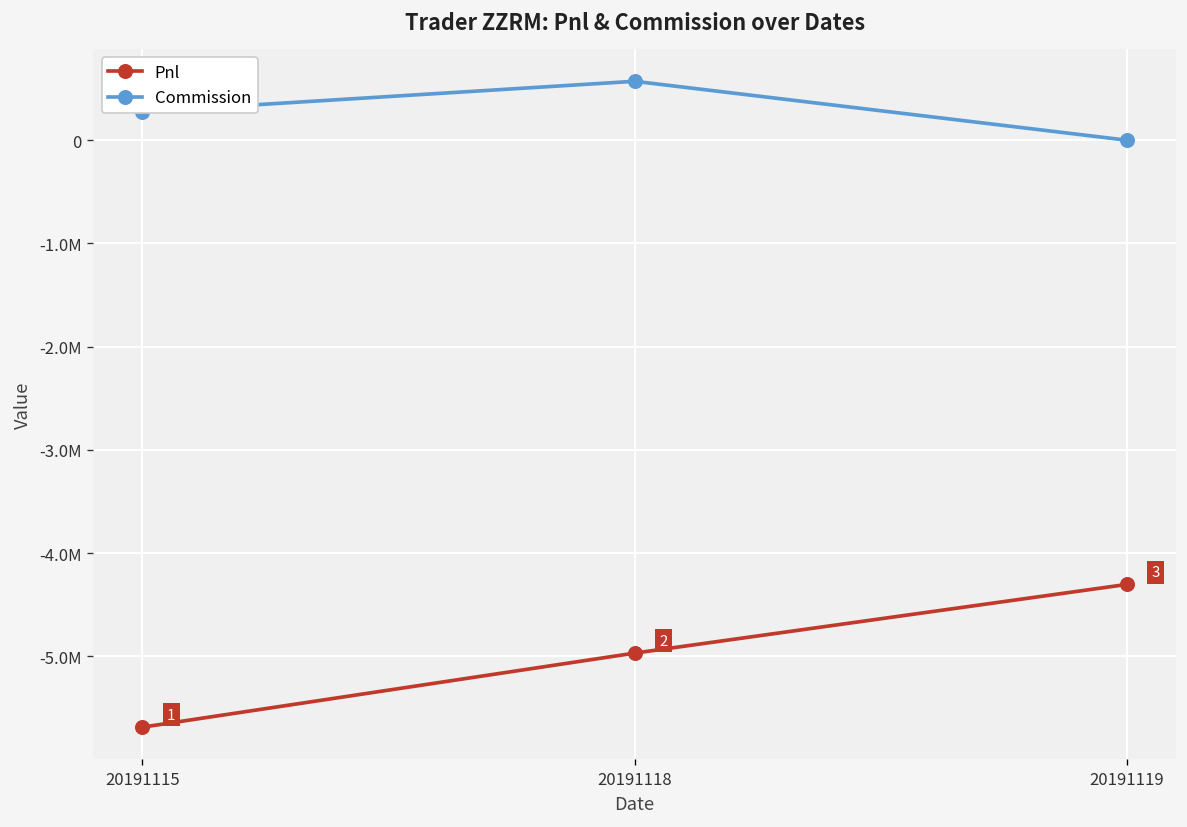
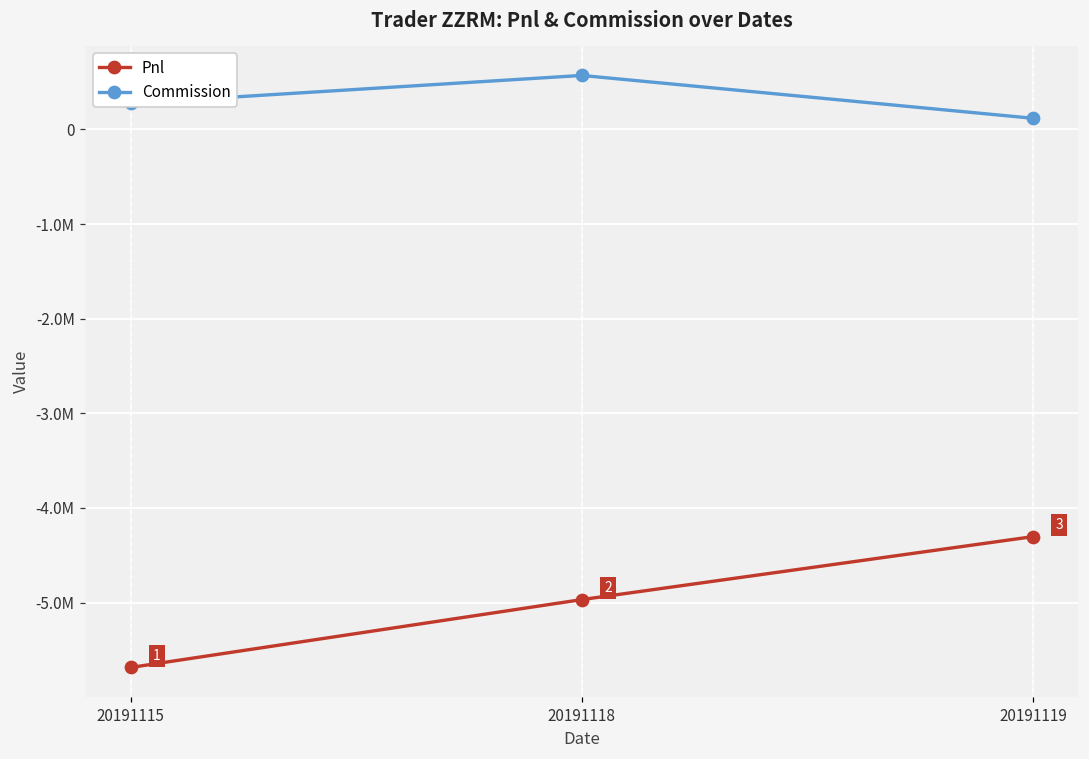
  {
    "Commission": {
      "20191118": 600000,
-     "20191119": 0
+     "20191119": 100000
    }
  }
